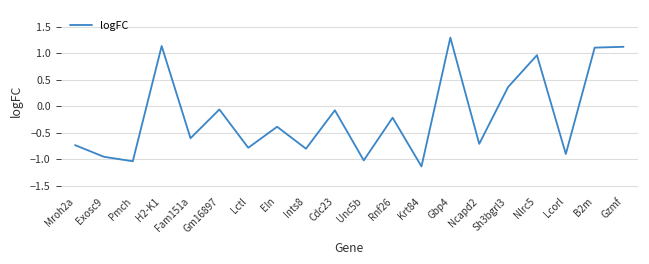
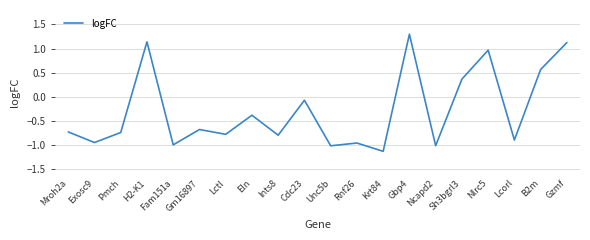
  {
    "Mroh2a": -0.7,
    "Exosc9": -1.0,
-   "Pmch": -1.0,
+   "Pmch": -0.7,
    "H2-K1": 1.1,
-   "Fam151a": -0.6,
-   "Gm16897": -0.1,
+   "Fam151a": -1.0,
+   "Gm16897": -0.7,
    "Lctl": -0.8,
    "Eln": -0.4,
    "Ints8": -0.8,
    "Cdc23": -0.1,
    "Unc5b": -1.0,
-   "Rnf26": -0.2,
+   "Rnf26": -1.0,
    "Krt84": -1.1,
    "Gbp4": 1.3,
-   "Ncapd2": -0.7,
+   "Ncapd2": -1.0,
    "Sh3bgrl3": 0.4,
    "Nlrc5": 1.0,
    "Lcorl": -0.9,
-   "B2m": 1.1,
+   "B2m": 0.6,
    "Gzmf": 1.1
  }
